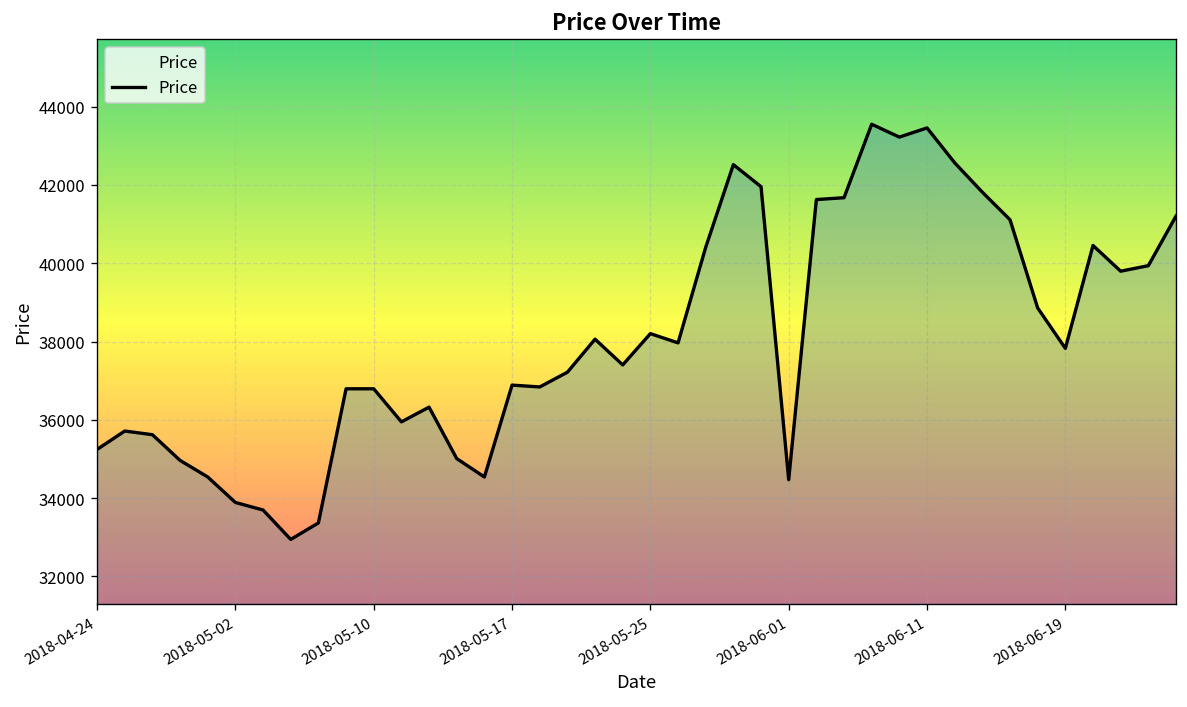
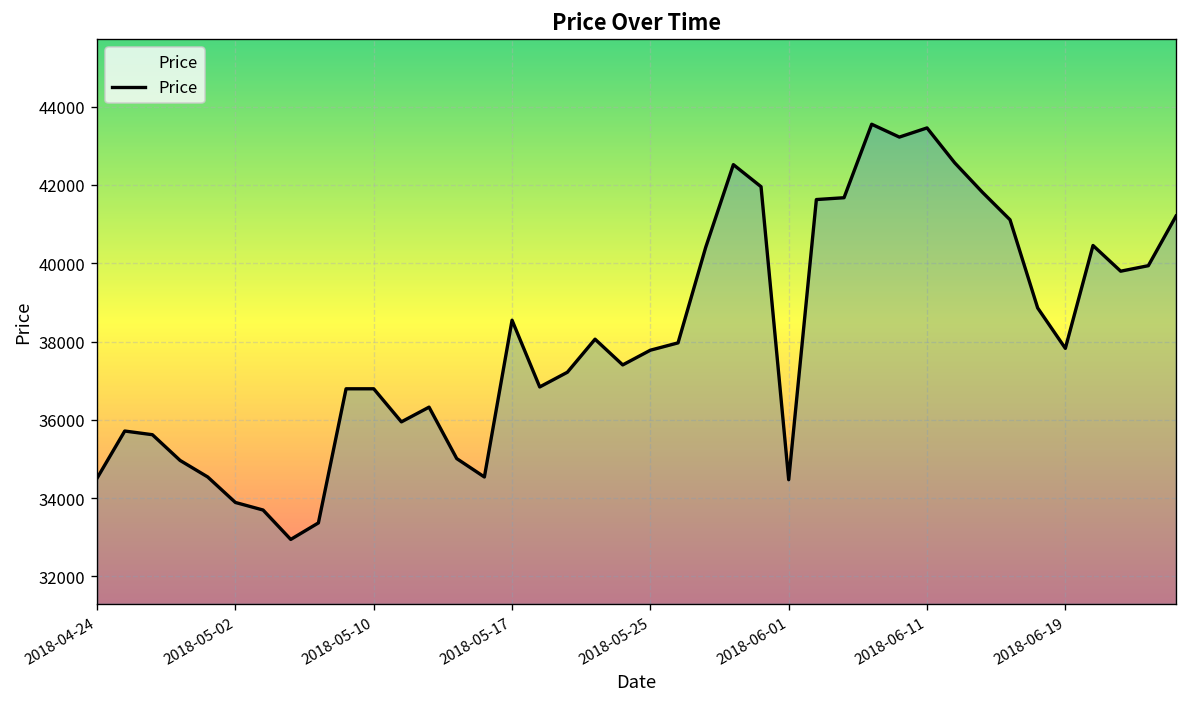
  {
-   "2018-04-24": 35200,
+   "2018-04-24": 34500,
    "2018-05-02": 33900,
    "2018-05-10": 36800,
-   "2018-05-17": 36900,
-   "2018-05-25": 38200,
+   "2018-05-17": 38500,
+   "2018-05-25": 37800,
    "2018-06-01": 34500,
    "2018-06-11": 43500,
    "2018-06-19": 37800
  }
